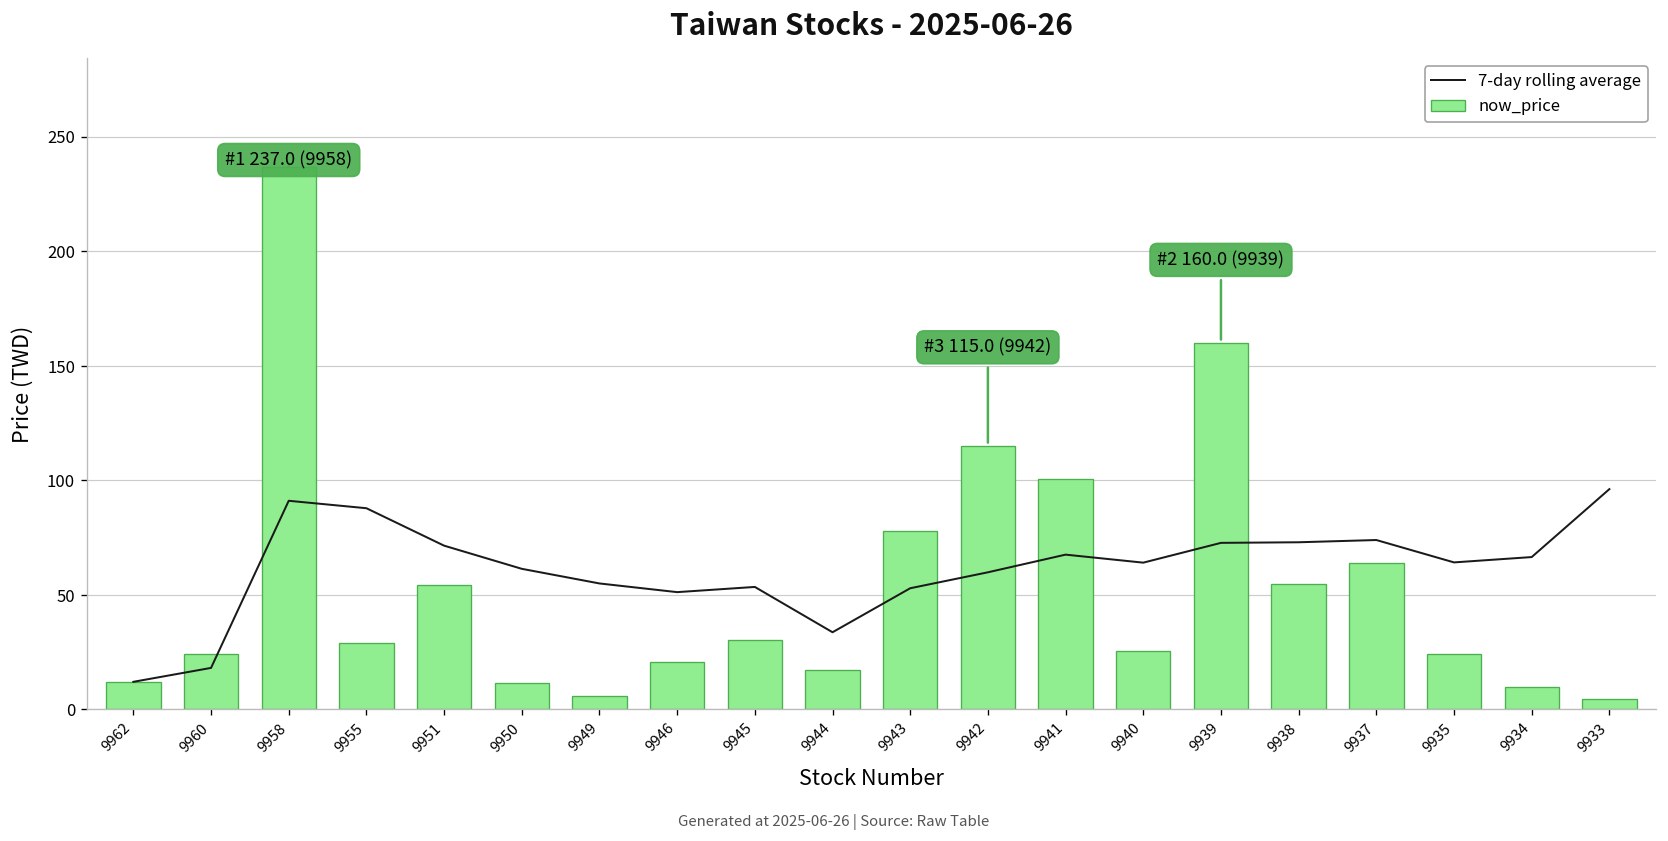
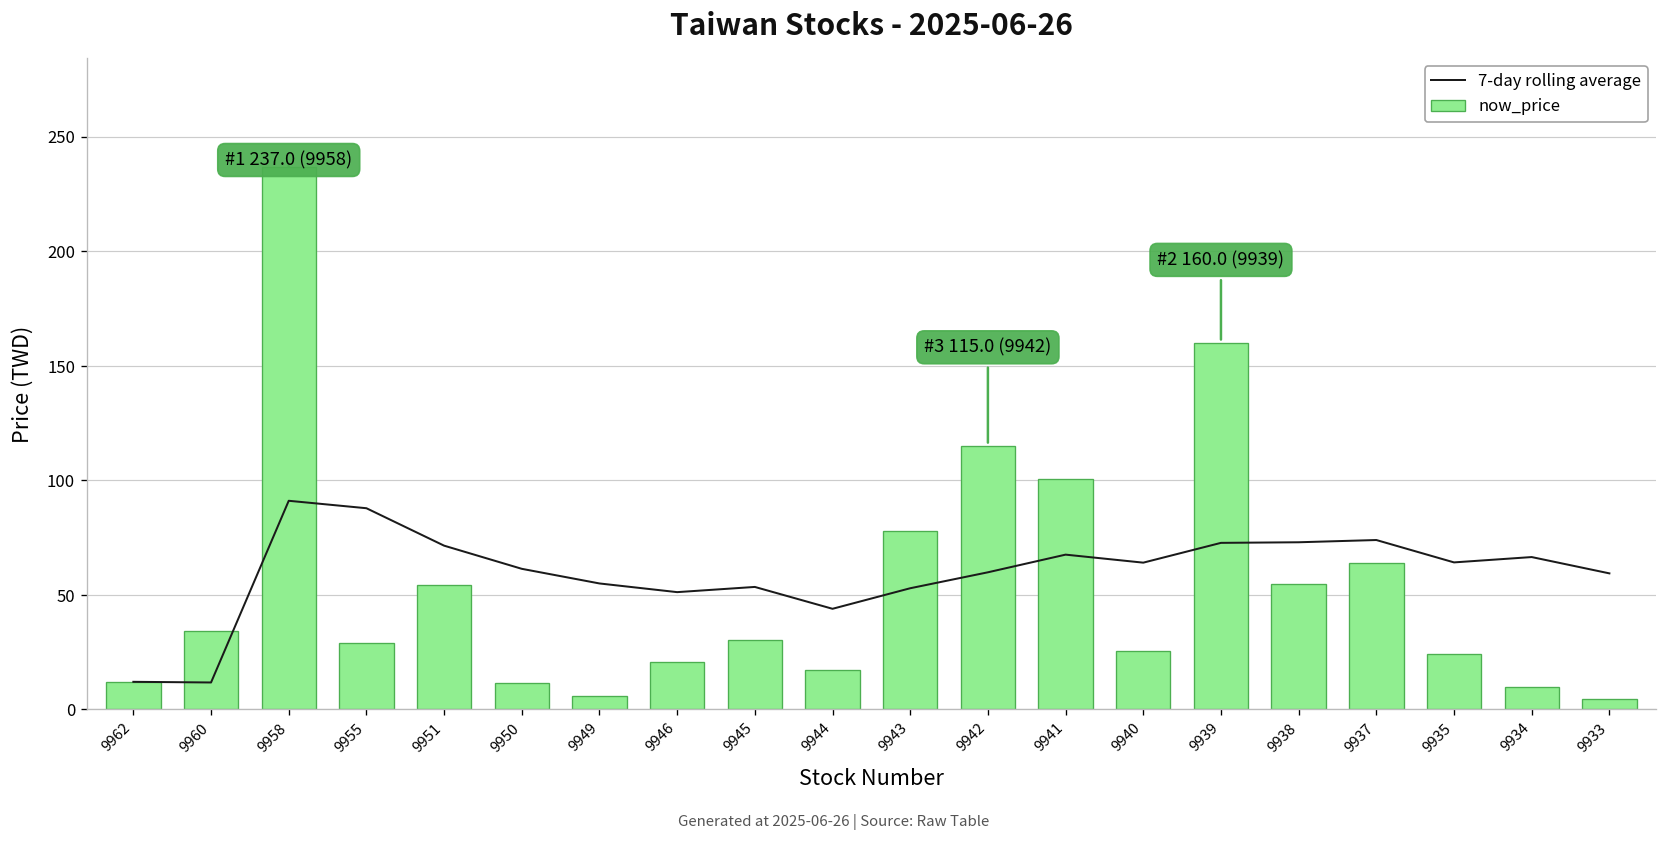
  {
    "7-day rolling average": {
      "9962": 12,
-     "9960": 18,
+     "9960": 12,
      "9958": 91,
      "9955": 88,
      "9951": 71,
      "9950": 61,
      "9949": 55,
      "9946": 51,
      "9945": 53,
-     "9944": 34,
+     "9944": 44,
      "9943": 53,
      "9942": 60,
      "9941": 68,
      "9940": 64,
      "9939": 73,
      "9938": 73,
      "9937": 74,
      "9935": 64,
      "9934": 67,
-     "9933": 96
+     "9933": 59
    },
    "now_price": {
      "9962": 12,
-     "9960": 24,
+     "9960": 34,
      "9955": 29,
      "9951": 54,
      "9950": 12,
      "9949": 6,
      "9946": 21,
      "9945": 30,
      "9944": 17,
      "9943": 78,
      "9941": 101,
      "9940": 25,
      "9938": 55,
      "9937": 64,
      "9935": 24,
      "9934": 10,
      "9933": 4
    }
  }
